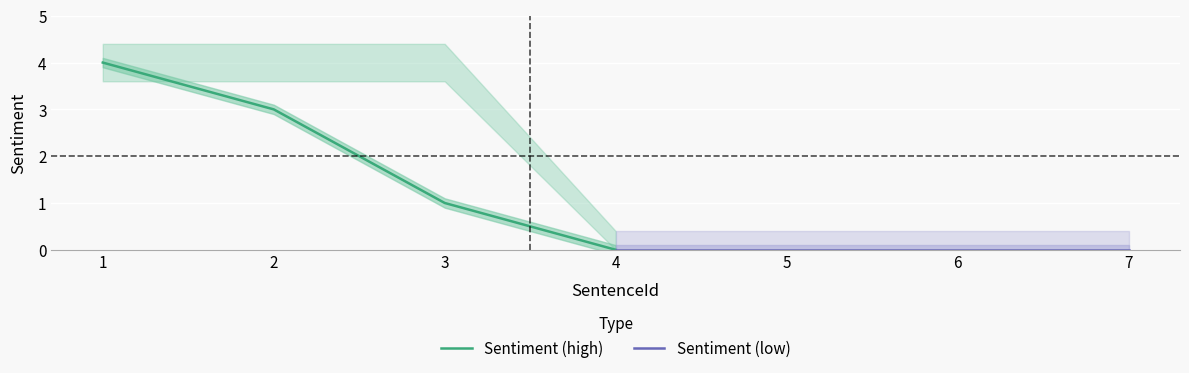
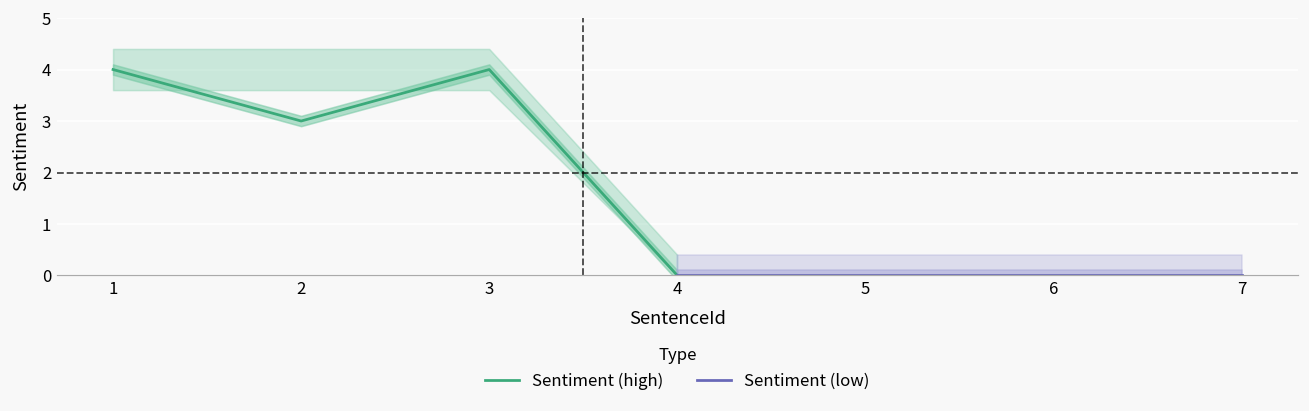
  {
    "Sentiment (high)": {
      "1": 4,
      "2": 3,
-     "3": 1
+     "3": 4
    },
    "Sentiment (low)": {
      "5": 0,
      "6": 0,
      "7": 0
    }
  }
